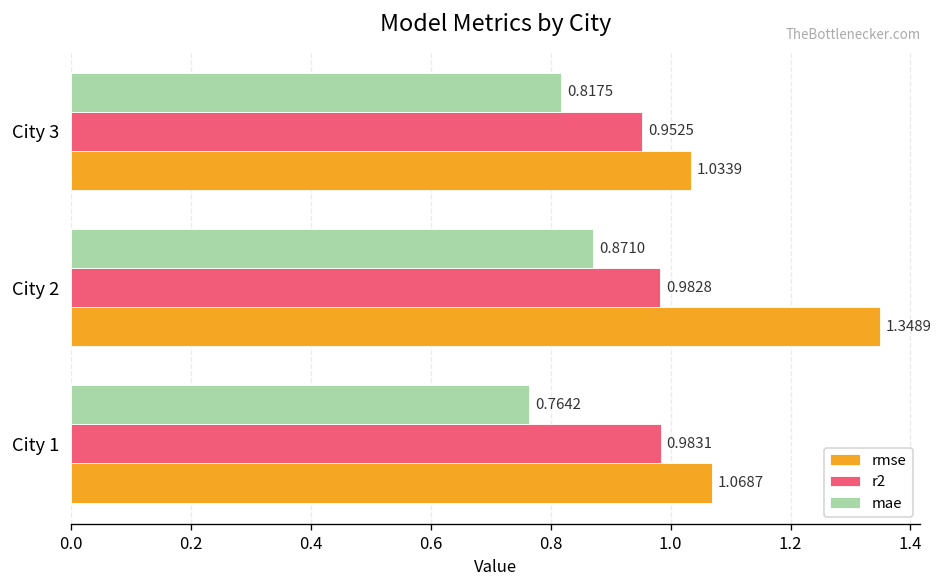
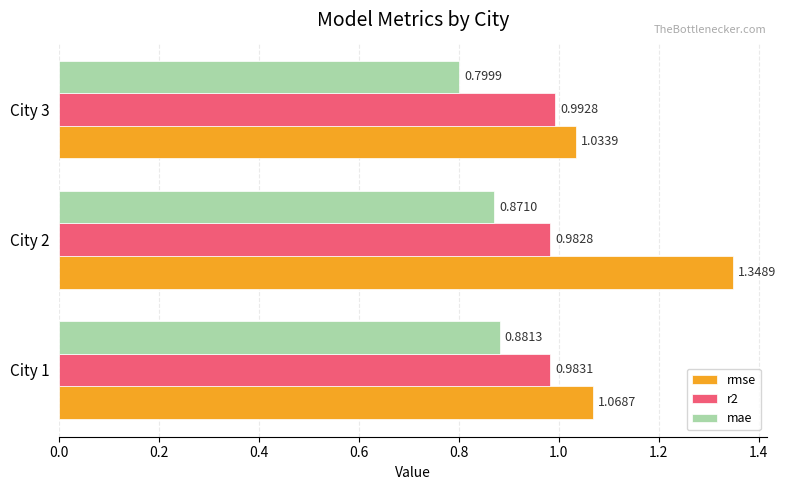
  {
    "rmse": {
      "City 3": 1.0339,
      "City 2": 1.3489,
      "City 1": 1.0687
    },
    "r2": {
-     "City 3": 0.9525,
+     "City 3": 0.9928,
      "City 2": 0.9828,
      "City 1": 0.9831
    },
    "mae": {
-     "City 3": 0.8175,
+     "City 3": 0.7999,
      "City 2": 0.8710,
-     "City 1": 0.7642
+     "City 1": 0.8813
    }
  }
